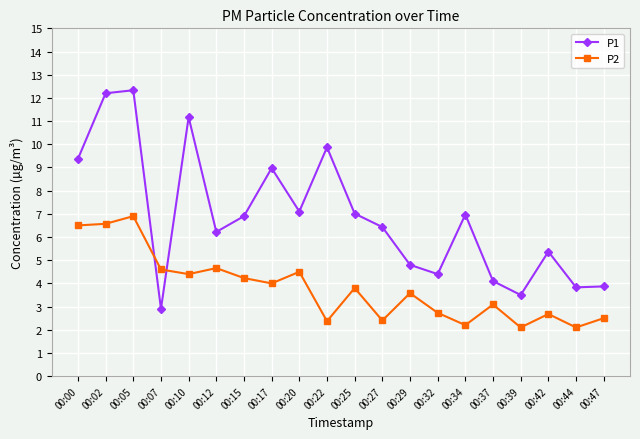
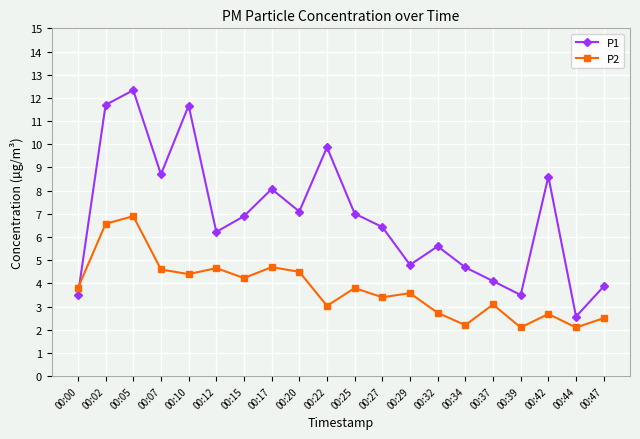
  {
    "P1": {
-     "00:00": 9.4,
-     "00:02": 12.2,
+     "00:00": 3.5,
+     "00:02": 11.7,
      "00:05": 12.3,
-     "00:07": 2.9,
-     "00:10": 11.2,
+     "00:07": 8.7,
+     "00:10": 11.7,
      "00:12": 6.2,
      "00:15": 6.9,
-     "00:17": 9.0,
+     "00:17": 8.1,
      "00:20": 7.1,
      "00:22": 9.9,
      "00:25": 7.0,
      "00:27": 6.4,
      "00:29": 4.8,
-     "00:32": 4.4,
-     "00:34": 7.0,
+     "00:32": 5.6,
+     "00:34": 4.7,
      "00:37": 4.1,
      "00:39": 3.5,
-     "00:42": 5.4,
-     "00:44": 3.8,
+     "00:42": 8.6,
+     "00:44": 2.6,
      "00:47": 3.9
    },
    "P2": {
-     "00:00": 6.5,
+     "00:00": 3.8,
      "00:02": 6.6,
      "00:05": 6.9,
      "00:07": 4.6,
      "00:10": 4.4,
      "00:12": 4.7,
      "00:15": 4.2,
-     "00:17": 4.0,
+     "00:17": 4.7,
      "00:20": 4.5,
-     "00:22": 2.4,
+     "00:22": 3.0,
      "00:25": 3.8,
-     "00:27": 2.4,
+     "00:27": 3.4,
      "00:29": 3.6,
      "00:32": 2.7,
      "00:34": 2.2,
      "00:37": 3.1,
      "00:39": 2.1,
      "00:42": 2.7,
      "00:44": 2.1,
      "00:47": 2.5
    }
  }
